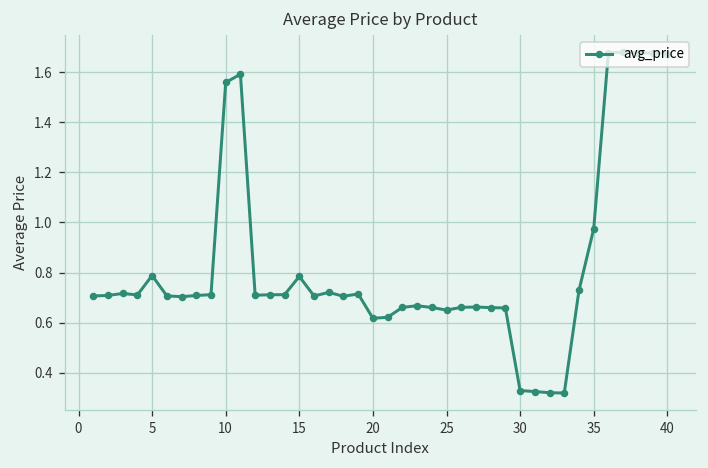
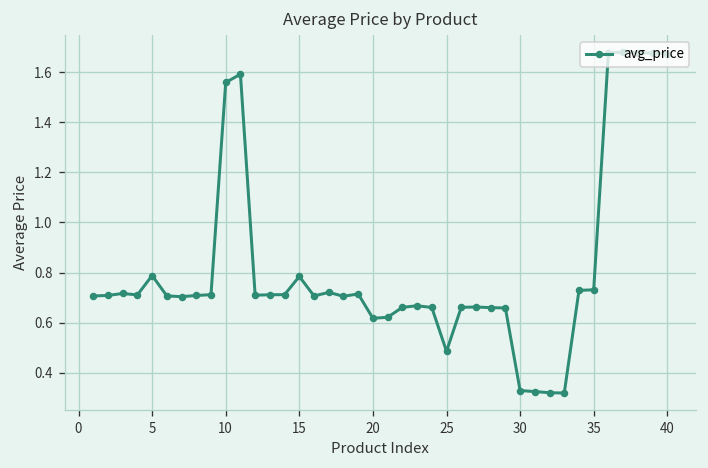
  {
    "5": 0.79,
    "10": 1.56,
    "15": 0.78,
    "20": 0.62,
-   "25": 0.65,
+   "25": 0.49,
    "30": 0.33,
-   "35": 0.97
+   "35": 0.73
  }
